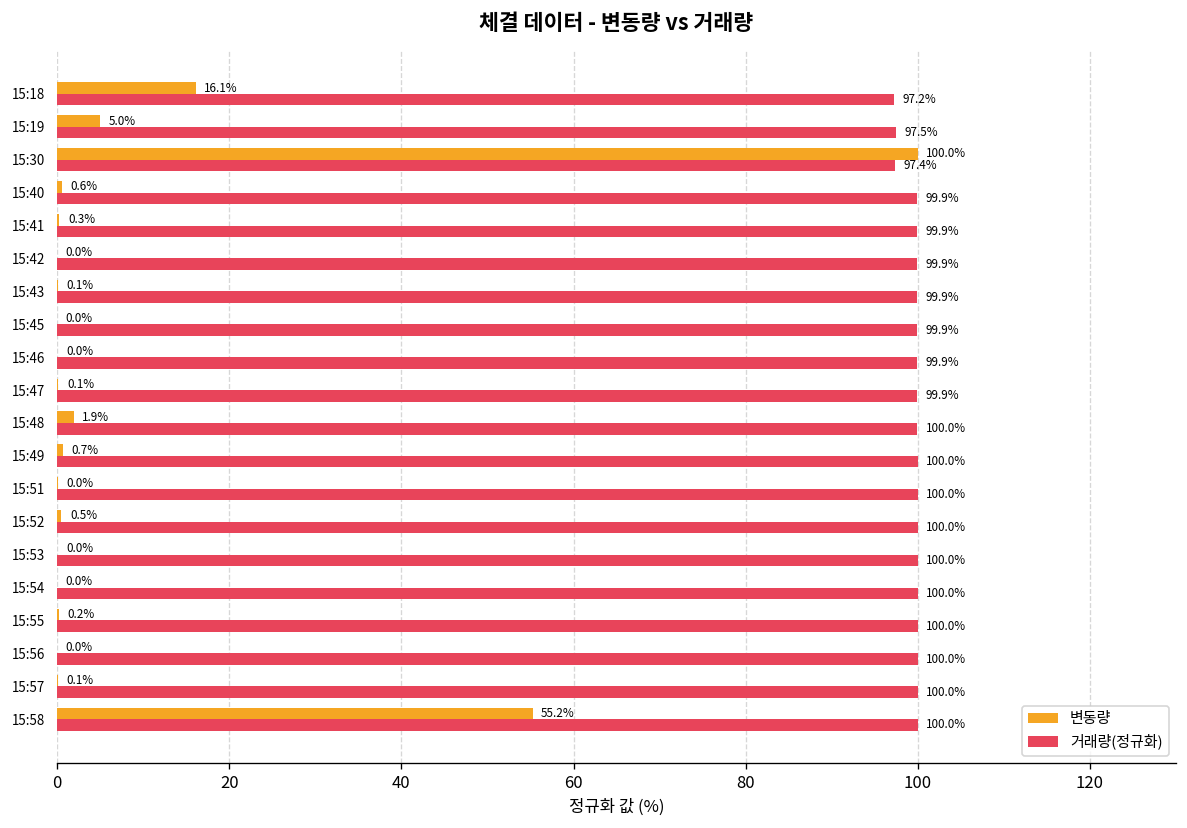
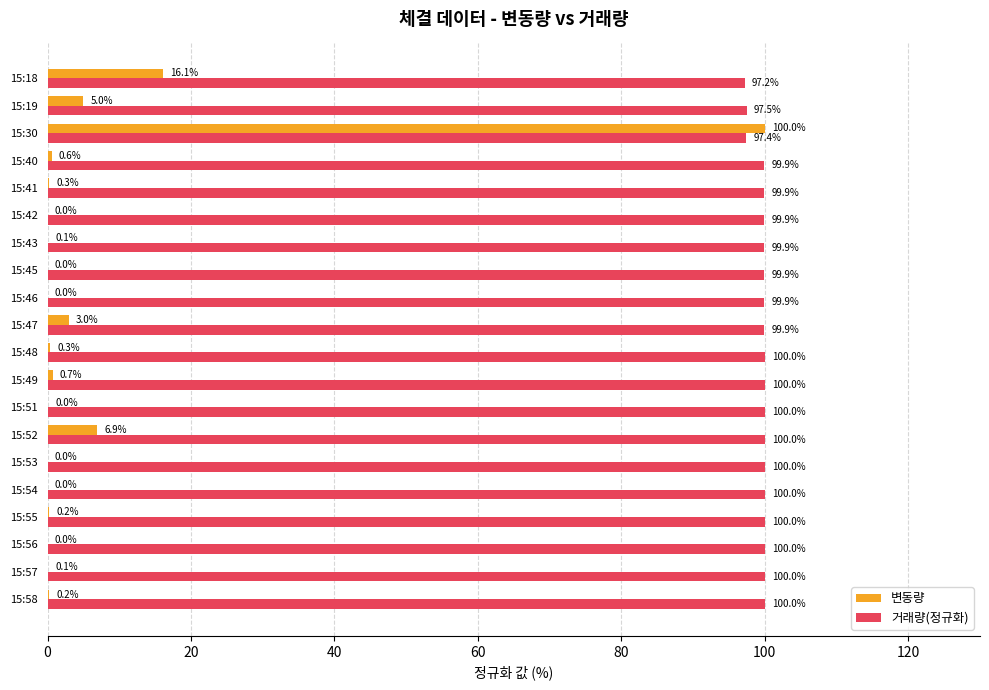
  {
    "변동량": {
      "15:18": "16.1%",
      "15:19": "5.0%",
      "15:30": "100.0%",
      "15:40": "0.6%",
      "15:41": "0.3%",
      "15:42": "0.0%",
      "15:43": "0.1%",
      "15:45": "0.0%",
      "15:46": "0.0%",
-     "15:47": "0.1%",
-     "15:48": "1.9%",
+     "15:47": "3.0%",
+     "15:48": "0.3%",
      "15:49": "0.7%",
      "15:51": "0.0%",
-     "15:52": "0.5%",
+     "15:52": "6.9%",
      "15:53": "0.0%",
      "15:54": "0.0%",
      "15:55": "0.2%",
      "15:56": "0.0%",
      "15:57": "0.1%",
-     "15:58": "55.2%"
+     "15:58": "0.2%"
    },
    "거래량(정규화)": {
      "15:18": "97.2%",
      "15:19": "97.5%",
      "15:30": "97.4%",
      "15:40": "99.9%",
      "15:41": "99.9%",
      "15:42": "99.9%",
      "15:43": "99.9%",
      "15:45": "99.9%",
      "15:46": "99.9%",
      "15:47": "99.9%",
      "15:48": "100.0%",
      "15:49": "100.0%",
      "15:51": "100.0%",
      "15:52": "100.0%",
      "15:53": "100.0%",
      "15:54": "100.0%",
      "15:55": "100.0%",
      "15:56": "100.0%",
      "15:57": "100.0%",
      "15:58": "100.0%"
    }
  }
